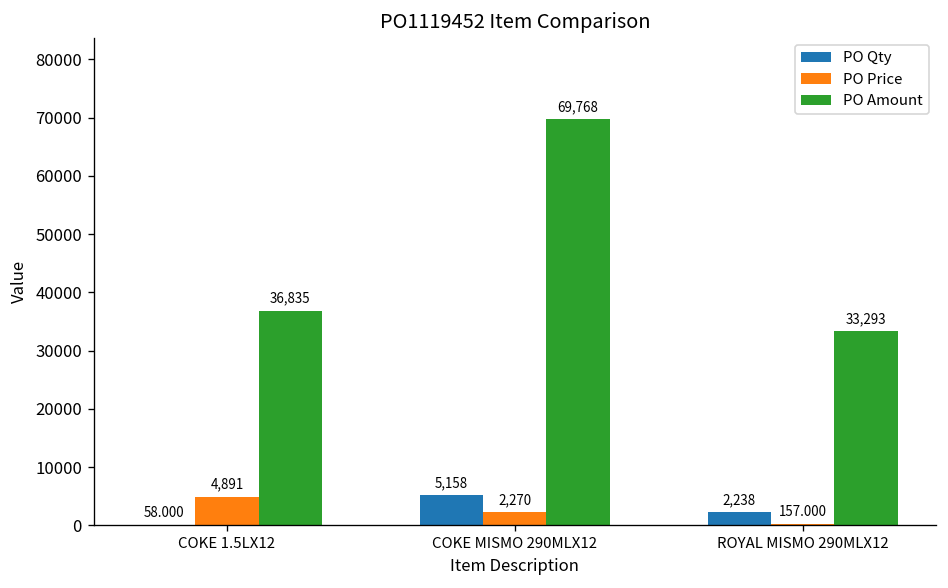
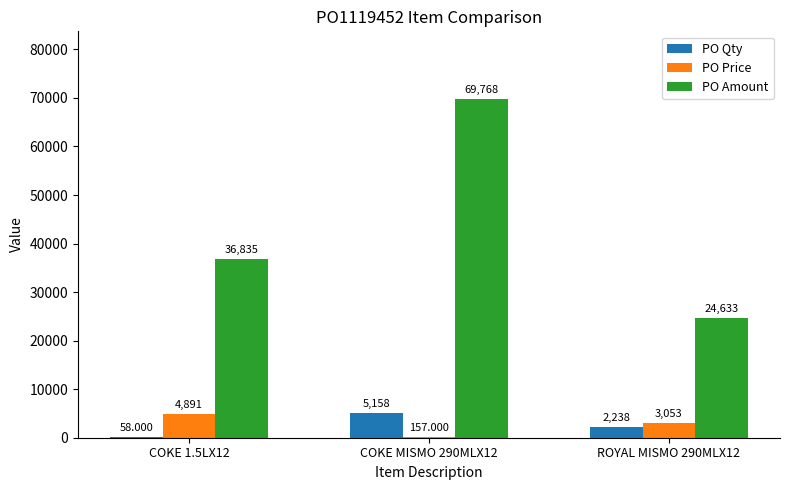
  {
    "PO Qty": {
      "COKE 1.5LX12": "58.000",
      "COKE MISMO 290MLX12": "5,158",
      "ROYAL MISMO 290MLX12": "2,238"
    },
    "PO Price": {
      "COKE 1.5LX12": "4,891",
-     "COKE MISMO 290MLX12": "2,270",
-     "ROYAL MISMO 290MLX12": "157.000"
+     "COKE MISMO 290MLX12": "157.000",
+     "ROYAL MISMO 290MLX12": "3,053"
    },
    "PO Amount": {
      "COKE 1.5LX12": "36,835",
      "COKE MISMO 290MLX12": "69,768",
-     "ROYAL MISMO 290MLX12": "33,293"
+     "ROYAL MISMO 290MLX12": "24,633"
    }
  }
